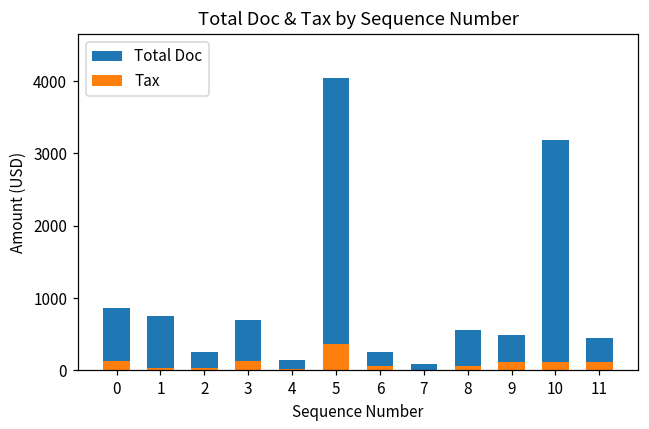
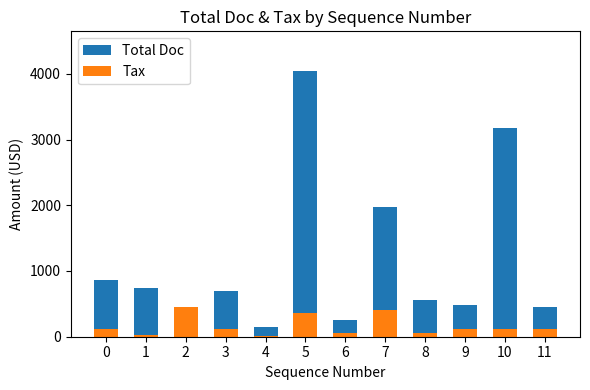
  {
    "Total Doc": {
      "0": 900,
      "1": 700,
      "3": 700,
      "4": 100,
      "5": 4000,
      "6": 300,
-     "7": 100,
+     "7": 2000,
      "8": 600,
      "9": 500,
      "10": 3200,
      "11": 500
    },
    "Tax": {
-     "2": 0,
-     "7": 0
+     "2": 500,
+     "7": 400
    }
  }
